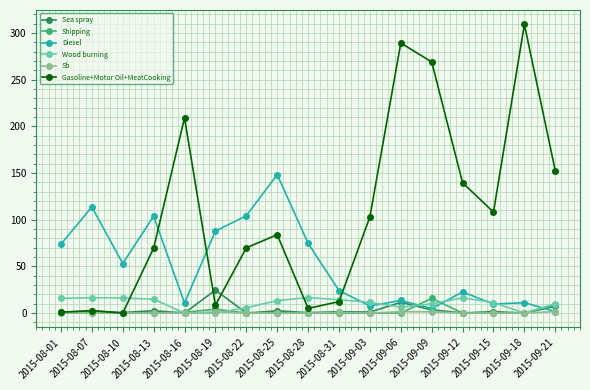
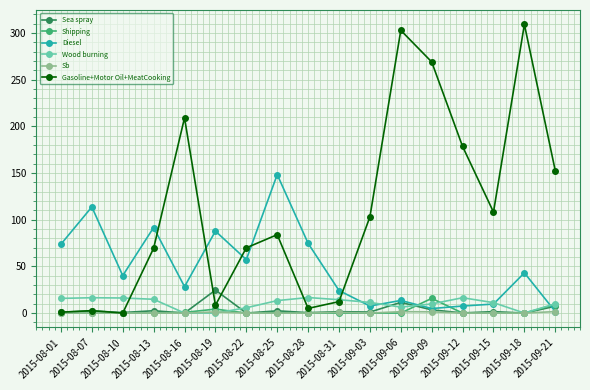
  {
    "Diesel": {
      "2015-08-01": 70,
      "2015-08-07": 110,
-     "2015-08-10": 50,
-     "2015-08-13": 100,
-     "2015-08-16": 10,
+     "2015-08-10": 40,
+     "2015-08-13": 90,
+     "2015-08-16": 30,
      "2015-08-19": 90,
-     "2015-08-22": 100,
+     "2015-08-22": 60,
      "2015-08-25": 150,
      "2015-08-28": 70,
      "2015-08-31": 20,
      "2015-09-03": 10,
-     "2015-09-12": 20,
-     "2015-09-18": 10
+     "2015-09-12": 10,
+     "2015-09-18": 40
    },
    "Gasoline+Motor Oil+MeatCooking": {
      "2015-08-13": 70,
      "2015-08-16": 210,
      "2015-08-19": 10,
      "2015-08-22": 70,
      "2015-08-25": 80,
      "2015-08-28": 0,
      "2015-09-03": 100,
-     "2015-09-06": 290,
+     "2015-09-06": 300,
      "2015-09-09": 270,
-     "2015-09-12": 140,
+     "2015-09-12": 180,
      "2015-09-15": 110,
      "2015-09-18": 310,
      "2015-09-21": 150
    }
  }
